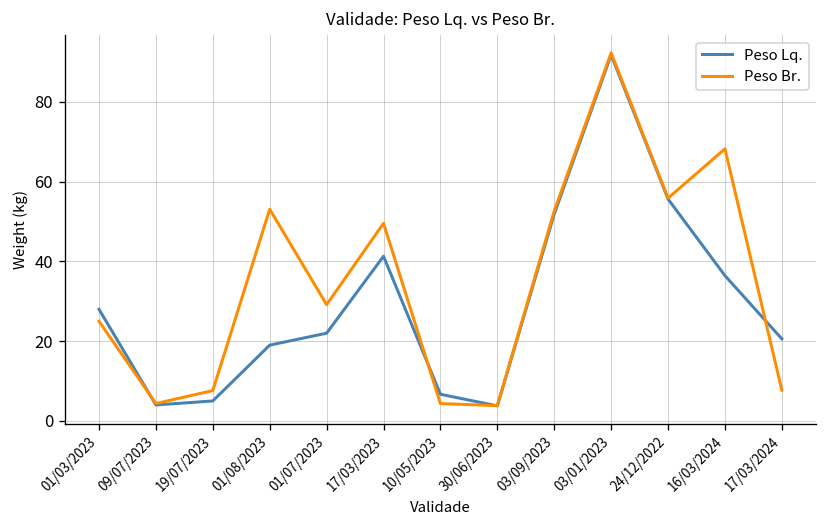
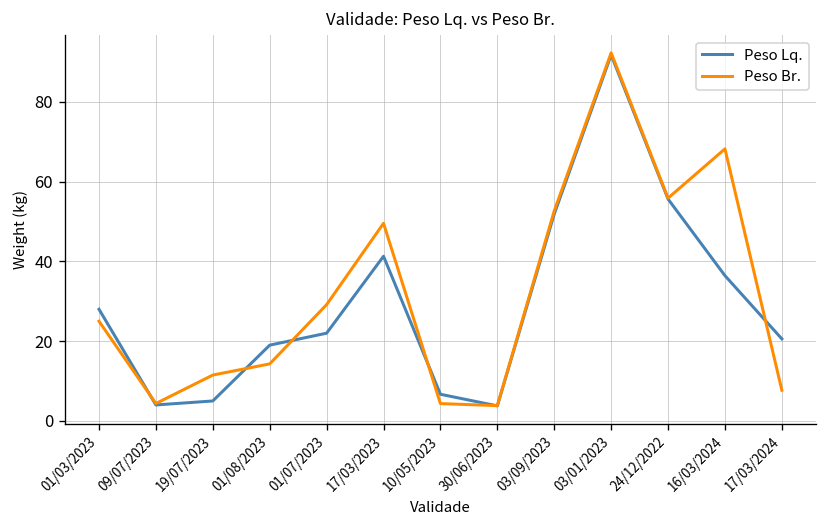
  {
    "Peso Lq.": {
      "01/03/2023": 28,
      "19/07/2023": 5,
      "01/08/2023": 19,
      "01/07/2023": 22,
      "17/03/2023": 41,
      "10/05/2023": 7,
      "03/09/2023": 52,
      "16/03/2024": 36,
      "17/03/2024": 21
    },
    "Peso Br.": {
      "01/03/2023": 25,
-     "19/07/2023": 8,
-     "01/08/2023": 53,
+     "19/07/2023": 12,
+     "01/08/2023": 14,
      "01/07/2023": 29,
      "17/03/2023": 50,
      "10/05/2023": 4,
      "03/09/2023": 53,
      "16/03/2024": 68,
      "17/03/2024": 8
    }
  }
